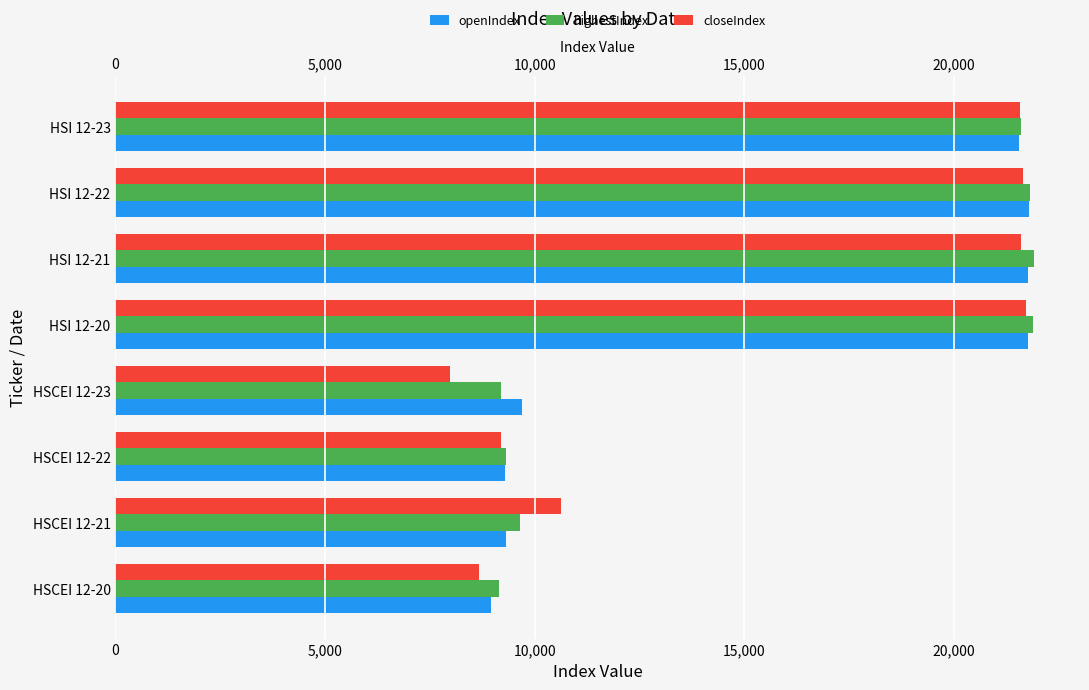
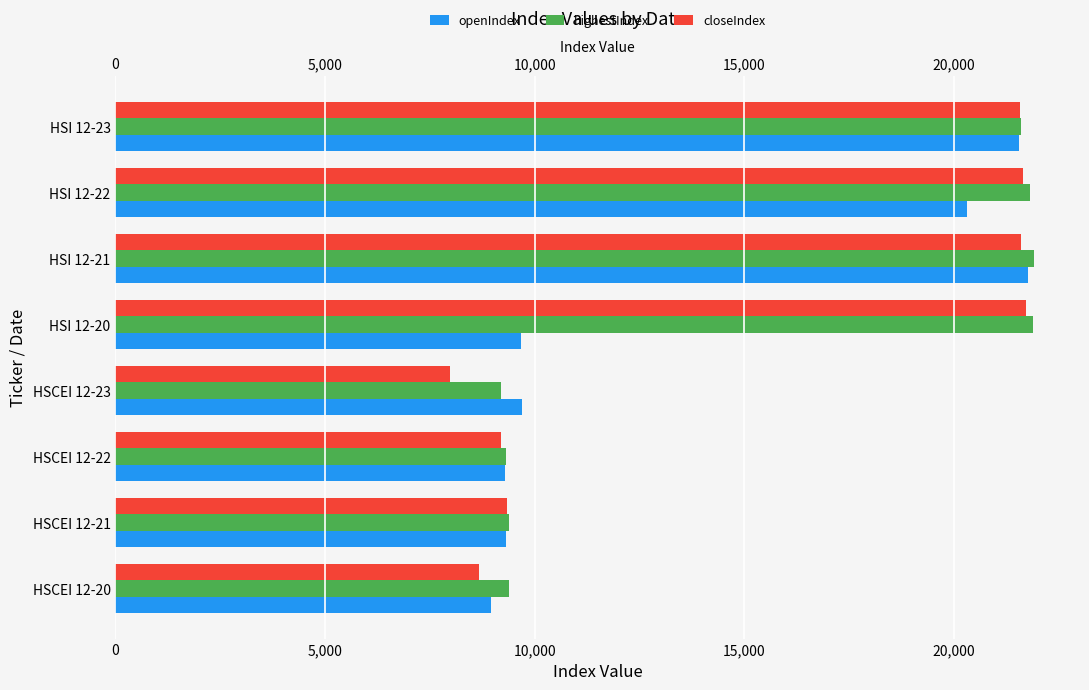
  {
    "openIndex": {
      "HSI 12-23": "21,600",
-     "HSI 12-22": "21,800",
+     "HSI 12-22": "20,300",
      "HSI 12-21": "21,800",
-     "HSI 12-20": "21,800",
+     "HSI 12-20": "9,700",
      "HSCEI 12-23": "9,700",
      "HSCEI 12-22": "9,300",
      "HSCEI 12-21": "9,300",
      "HSCEI 12-20": "9,000"
    },
    "highestIndex": {
      "HSI 12-23": "21,600",
      "HSI 12-22": "21,800",
      "HSI 12-21": "21,900",
      "HSI 12-20": "21,900",
      "HSCEI 12-23": "9,200",
      "HSCEI 12-22": "9,300",
-     "HSCEI 12-21": "9,600",
-     "HSCEI 12-20": "9,200"
+     "HSCEI 12-21": "9,400",
+     "HSCEI 12-20": "9,400"
    },
    "closeIndex": {
      "HSI 12-23": "21,600",
      "HSI 12-22": "21,600",
      "HSI 12-21": "21,600",
      "HSI 12-20": "21,700",
      "HSCEI 12-23": "8,000",
      "HSCEI 12-22": "9,200",
-     "HSCEI 12-21": "10,600",
+     "HSCEI 12-21": "9,300",
      "HSCEI 12-20": "8,700"
    }
  }
